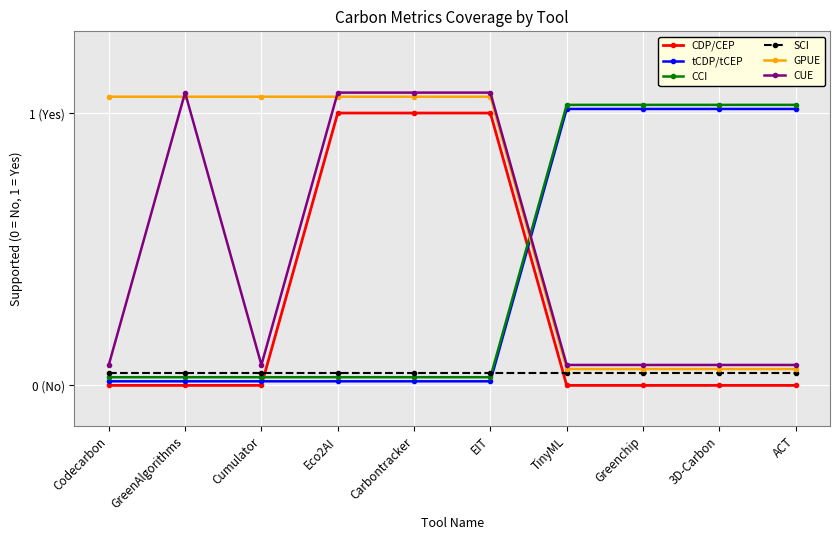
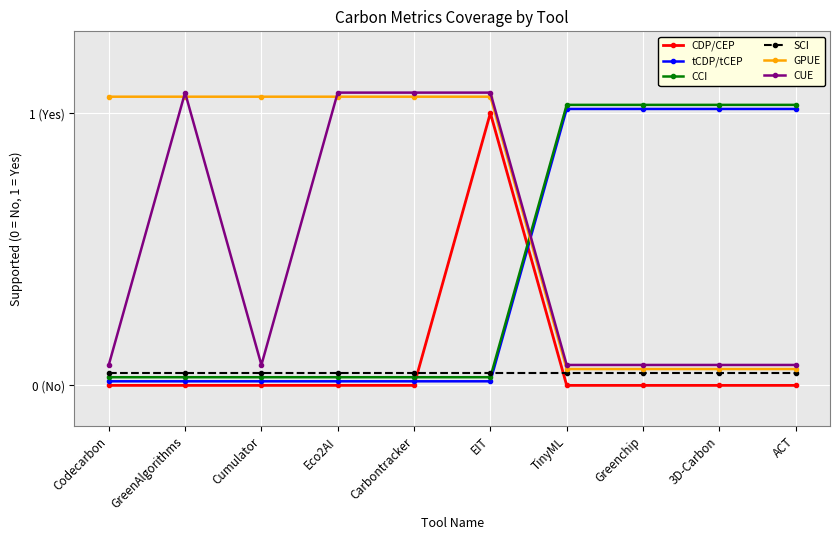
  {
    "CDP/CEP": {
      "Codecarbon": "0 (Yes)",
      "GreenAlgorithms": "0 (Yes)",
      "Cumulator": "0 (Yes)",
-     "Eco2AI": "1 (Yes)",
-     "Carbontracker": "1 (Yes)",
+     "Eco2AI": "0 (Yes)",
+     "Carbontracker": "0 (Yes)",
      "EIT": "1 (Yes)",
      "TinyML": "0 (Yes)",
      "Greenchip": "0 (Yes)",
      "3D-Carbon": "0 (Yes)",
      "ACT": "0 (Yes)"
    },
    "tCDP/tCEP": {
      "Codecarbon": "0.02 (Yes)",
      "GreenAlgorithms": "0.02 (Yes)",
      "Cumulator": "0.02 (Yes)",
      "Eco2AI": "0.02 (Yes)",
      "Carbontracker": "0.02 (Yes)",
      "EIT": "0.02 (Yes)",
      "TinyML": "1.02 (Yes)",
      "Greenchip": "1.02 (Yes)",
      "3D-Carbon": "1.02 (Yes)",
      "ACT": "1.02 (Yes)"
    },
    "CCI": {
      "Codecarbon": "0.03 (Yes)",
      "GreenAlgorithms": "0.03 (Yes)",
      "Cumulator": "0.03 (Yes)",
      "Eco2AI": "0.03 (Yes)",
      "Carbontracker": "0.03 (Yes)",
      "EIT": "0.03 (Yes)",
      "TinyML": "1.03 (Yes)",
      "Greenchip": "1.03 (Yes)",
      "3D-Carbon": "1.03 (Yes)",
      "ACT": "1.03 (Yes)"
    },
    "SCI": {
      "Codecarbon": "0.05 (Yes)",
      "GreenAlgorithms": "0.05 (Yes)",
      "Cumulator": "0.05 (Yes)",
      "Eco2AI": "0.05 (Yes)",
      "Carbontracker": "0.05 (Yes)",
      "EIT": "0.05 (Yes)",
      "TinyML": "0.05 (Yes)",
      "Greenchip": "0.05 (Yes)",
      "3D-Carbon": "0.05 (Yes)",
      "ACT": "0.05 (Yes)"
    },
    "GPUE": {
      "Codecarbon": "1.06 (Yes)",
      "GreenAlgorithms": "1.06 (Yes)",
      "Cumulator": "1.06 (Yes)",
      "Eco2AI": "1.06 (Yes)",
      "Carbontracker": "1.06 (Yes)",
      "EIT": "1.06 (Yes)",
      "TinyML": "0.06 (Yes)",
      "Greenchip": "0.06 (Yes)",
      "3D-Carbon": "0.06 (Yes)",
      "ACT": "0.06 (Yes)"
    },
    "CUE": {
      "Codecarbon": "0.08 (Yes)",
      "GreenAlgorithms": "1.08 (Yes)",
      "Cumulator": "0.08 (Yes)",
      "Eco2AI": "1.08 (Yes)",
      "Carbontracker": "1.08 (Yes)",
      "EIT": "1.08 (Yes)",
      "TinyML": "0.08 (Yes)",
      "Greenchip": "0.08 (Yes)",
      "3D-Carbon": "0.08 (Yes)",
      "ACT": "0.08 (Yes)"
    }
  }
